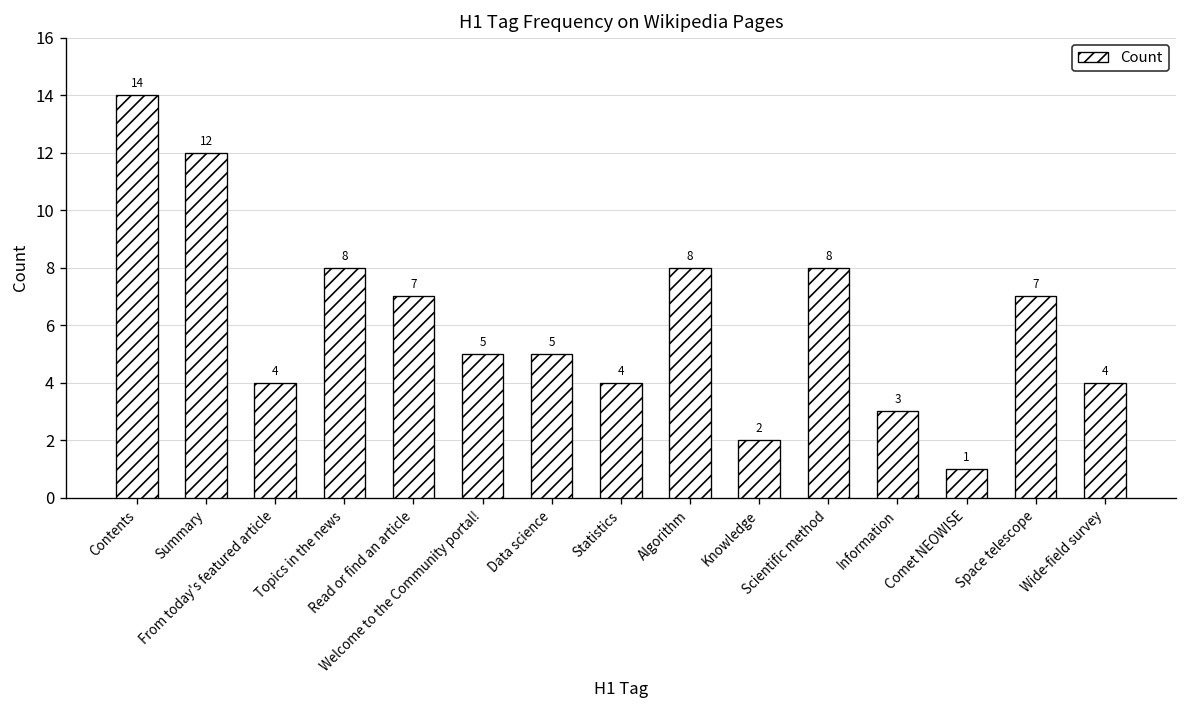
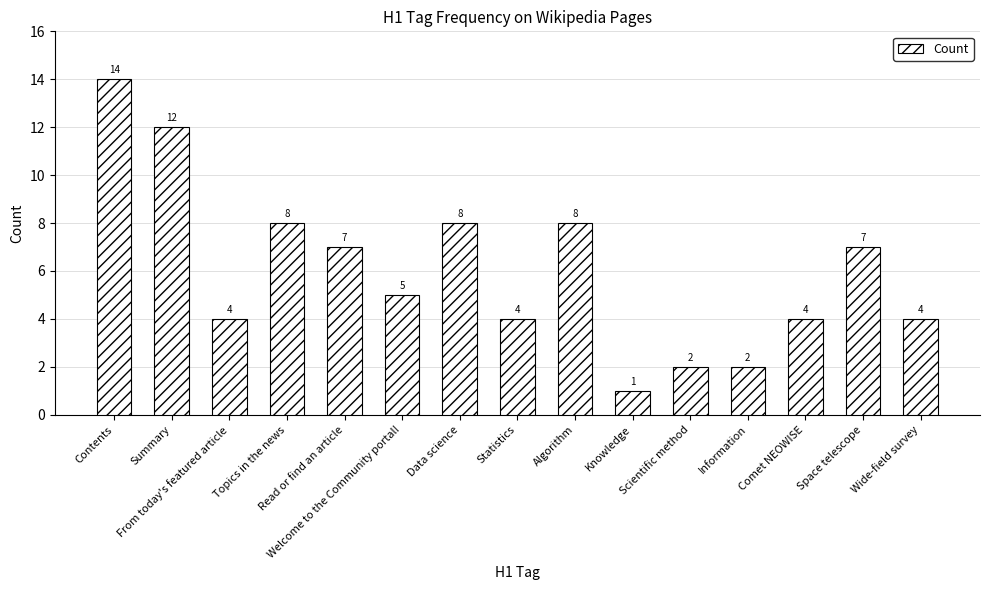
  {
    "Contents": 14,
    "Summary": 12,
    "From today's featured article": 4,
    "Topics in the news": 8,
    "Read or find an article": 7,
    "Welcome to the Community portal!": 5,
-   "Data science": 5,
+   "Data science": 8,
    "Statistics": 4,
    "Algorithm": 8,
-   "Knowledge": 2,
-   "Scientific method": 8,
-   "Information": 3,
-   "Comet NEOWISE": 1,
+   "Knowledge": 1,
+   "Scientific method": 2,
+   "Information": 2,
+   "Comet NEOWISE": 4,
    "Space telescope": 7,
    "Wide-field survey": 4
  }
